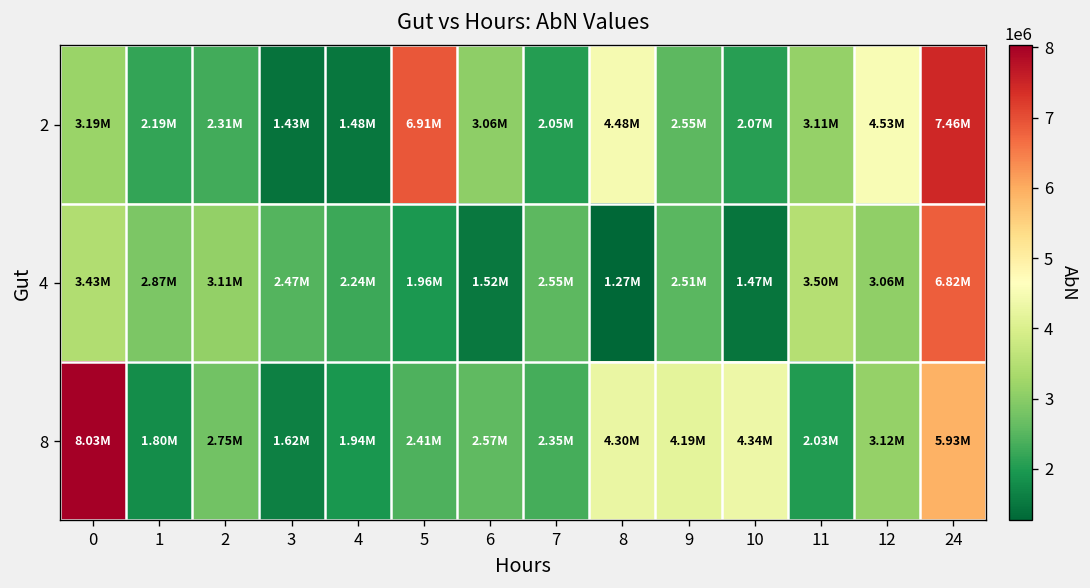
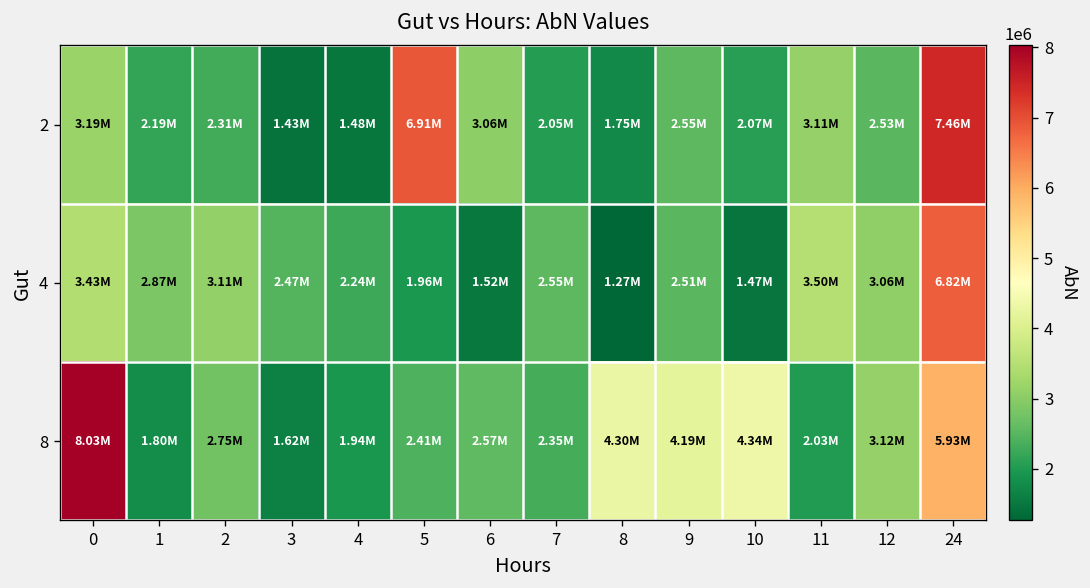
  {
    "2": {
      "0": "3.19M",
      "1": "2.19M",
      "2": "2.31M",
      "3": "1.43M",
      "4": "1.48M",
      "5": "6.91M",
      "6": "3.06M",
      "7": "2.05M",
-     "8": "4.48M",
+     "8": "1.75M",
      "9": "2.55M",
      "10": "2.07M",
      "11": "3.11M",
-     "12": "4.53M",
+     "12": "2.53M",
      "24": "7.46M"
    },
    "4": {
      "0": "3.43M",
      "1": "2.87M",
      "2": "3.11M",
      "3": "2.47M",
      "4": "2.24M",
      "5": "1.96M",
      "6": "1.52M",
      "7": "2.55M",
      "8": "1.27M",
      "9": "2.51M",
      "10": "1.47M",
      "11": "3.50M",
      "12": "3.06M",
      "24": "6.82M"
    },
    "8": {
      "0": "8.03M",
      "1": "1.80M",
      "2": "2.75M",
      "3": "1.62M",
      "4": "1.94M",
      "5": "2.41M",
      "6": "2.57M",
      "7": "2.35M",
      "8": "4.30M",
      "9": "4.19M",
      "10": "4.34M",
      "11": "2.03M",
      "12": "3.12M",
      "24": "5.93M"
    }
  }
